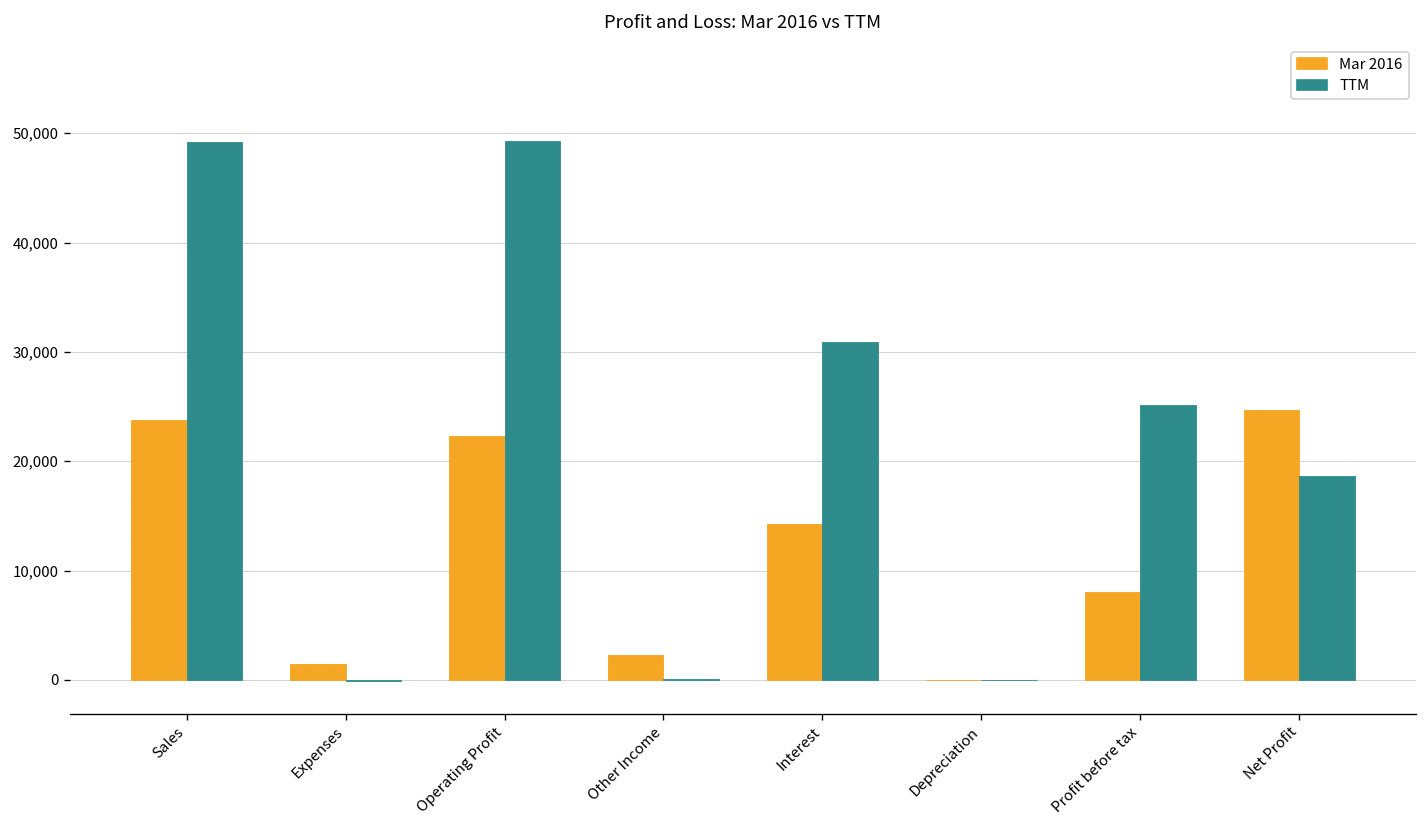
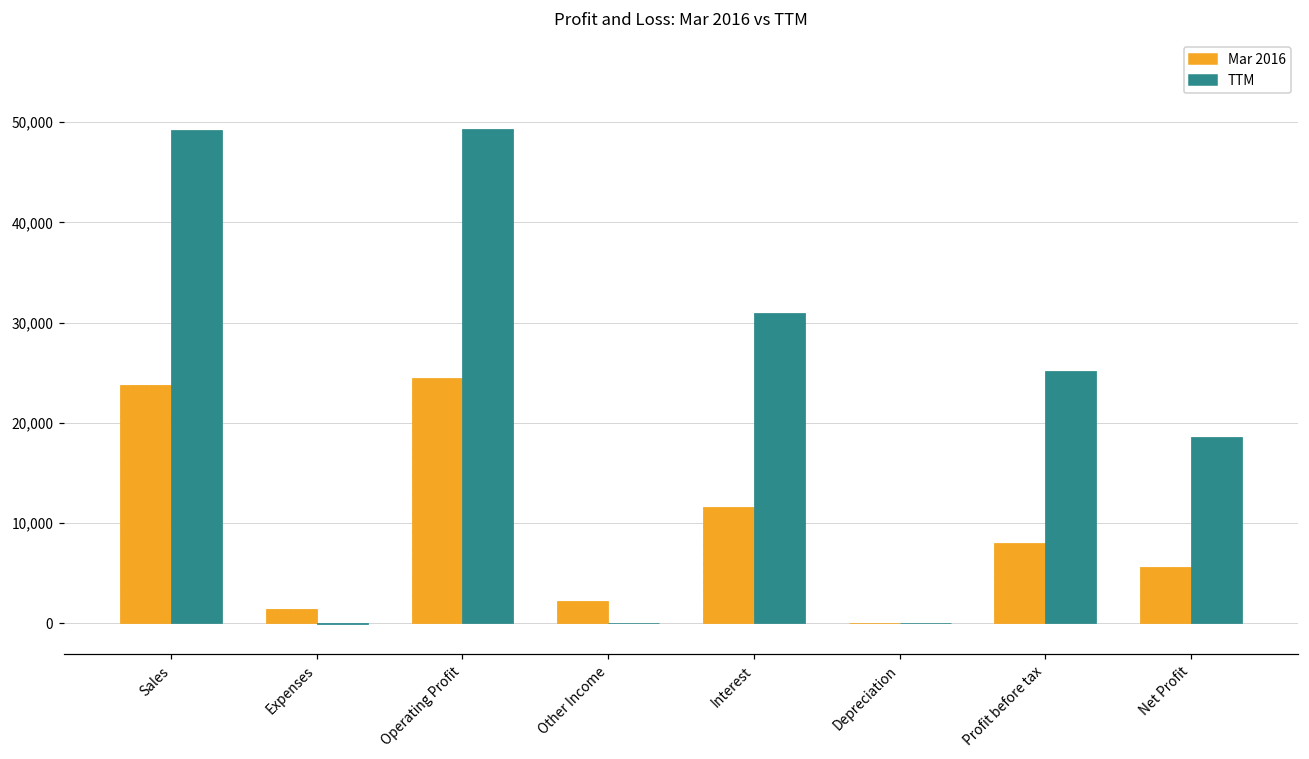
  {
    "Mar 2016": {
      "Sales": "24,000",
      "Expenses": "1,000",
-     "Operating Profit": "22,000",
+     "Operating Profit": "24,000",
      "Other Income": "2,000",
-     "Interest": "14,000",
+     "Interest": "12,000",
      "Profit before tax": "8,000",
-     "Net Profit": "25,000"
+     "Net Profit": "6,000"
    },
    "TTM": {
      "Sales": "49,000",
      "Operating Profit": "49,000",
      "Interest": "31,000",
      "Profit before tax": "25,000",
      "Net Profit": "19,000"
    }
  }
